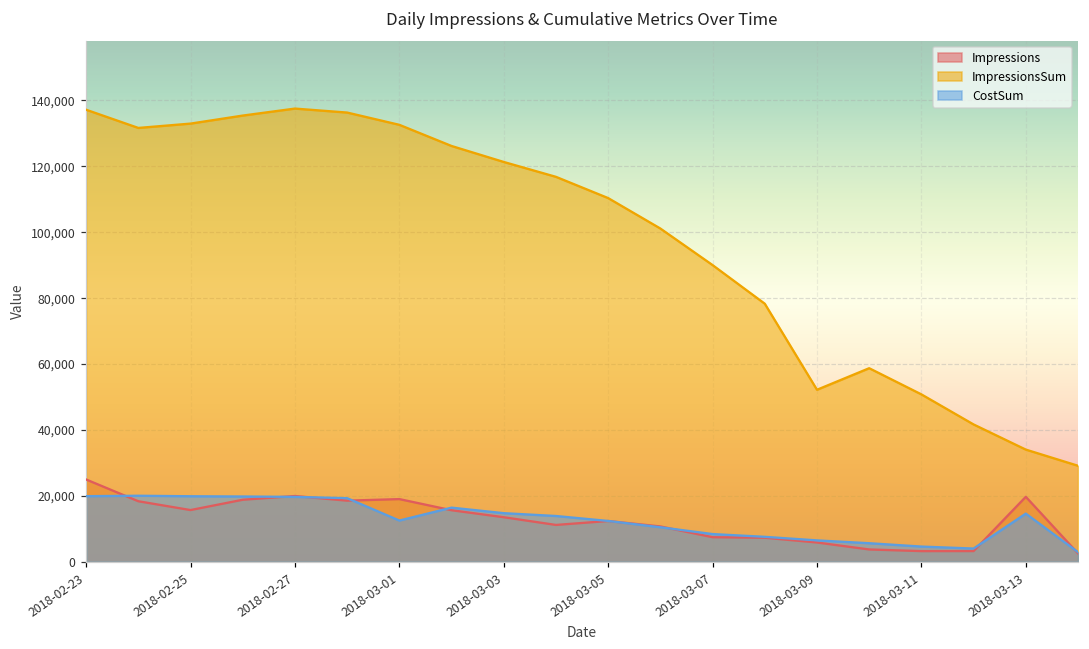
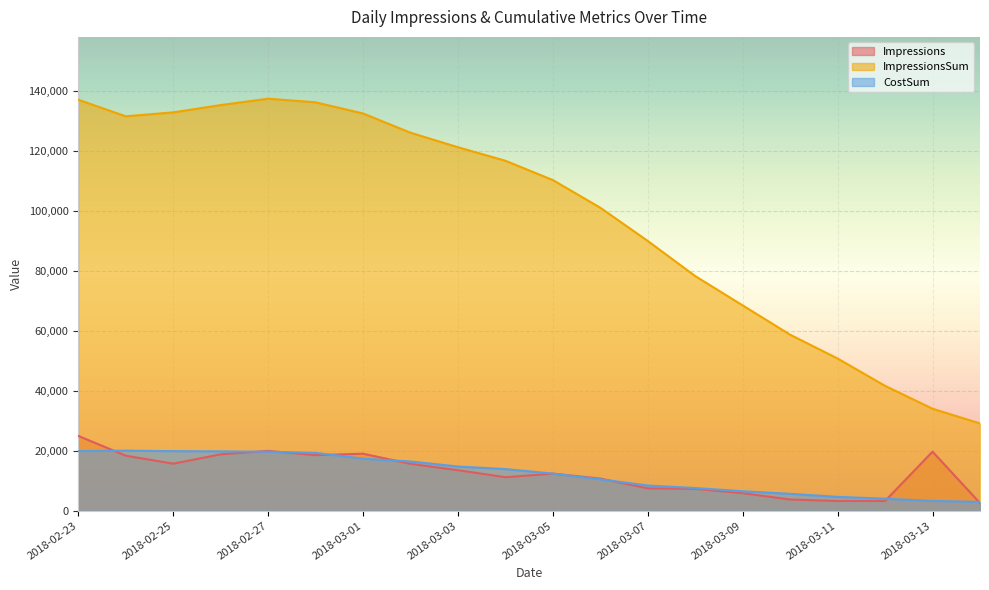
  {
    "Impressions": {
      "2018-02-23": "25,000",
      "2018-02-25": "16,000",
      "2018-03-01": "19,000",
      "2018-03-03": "14,000",
      "2018-03-07": "7,000",
      "2018-03-11": "3,000",
      "2018-03-13": "20,000"
    },
    "ImpressionsSum": {
      "2018-02-23": "137,000",
      "2018-02-25": "133,000",
      "2018-02-27": "138,000",
      "2018-03-01": "133,000",
      "2018-03-03": "121,000",
      "2018-03-05": "110,000",
      "2018-03-07": "90,000",
-     "2018-03-09": "52,000",
+     "2018-03-09": "69,000",
      "2018-03-11": "51,000",
      "2018-03-13": "34,000"
    },
    "CostSum": {
      "2018-02-23": "20,000",
      "2018-02-25": "20,000",
-     "2018-03-01": "13,000",
+     "2018-03-01": "17,000",
      "2018-03-03": "15,000",
      "2018-03-07": "8,000",
      "2018-03-11": "5,000",
-     "2018-03-13": "15,000"
+     "2018-03-13": "3,000"
    }
  }
